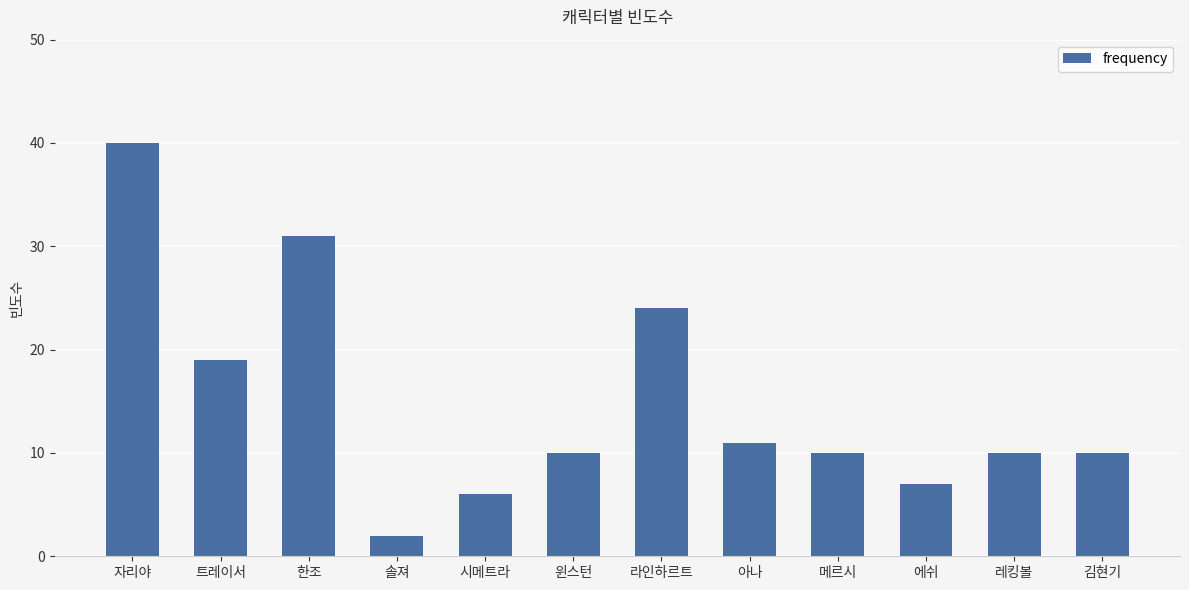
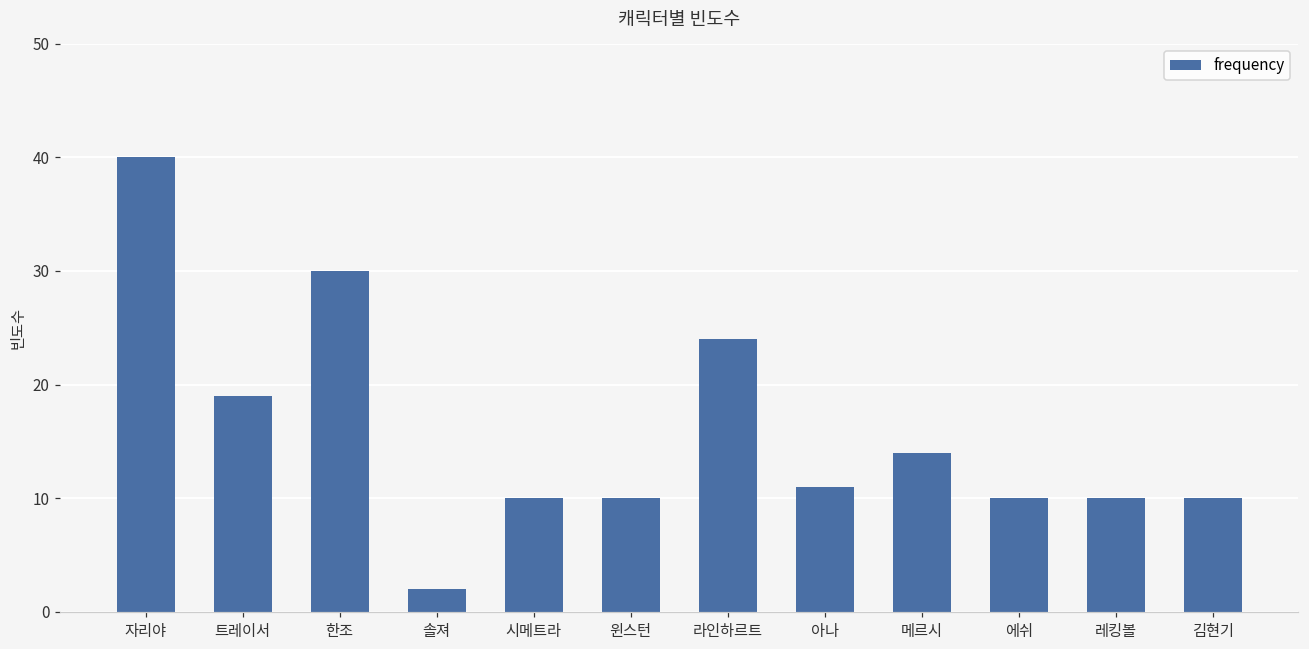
  {
    "자리야": 40,
    "트레이서": 19,
-   "한조": 31,
+   "한조": 30,
    "솔져": 2,
-   "시메트라": 6,
+   "시메트라": 10,
    "윈스턴": 10,
    "라인하르트": 24,
    "아나": 11,
-   "메르시": 10,
-   "에쉬": 7,
+   "메르시": 14,
+   "에쉬": 10,
    "레킹볼": 10,
    "김현기": 10
  }
